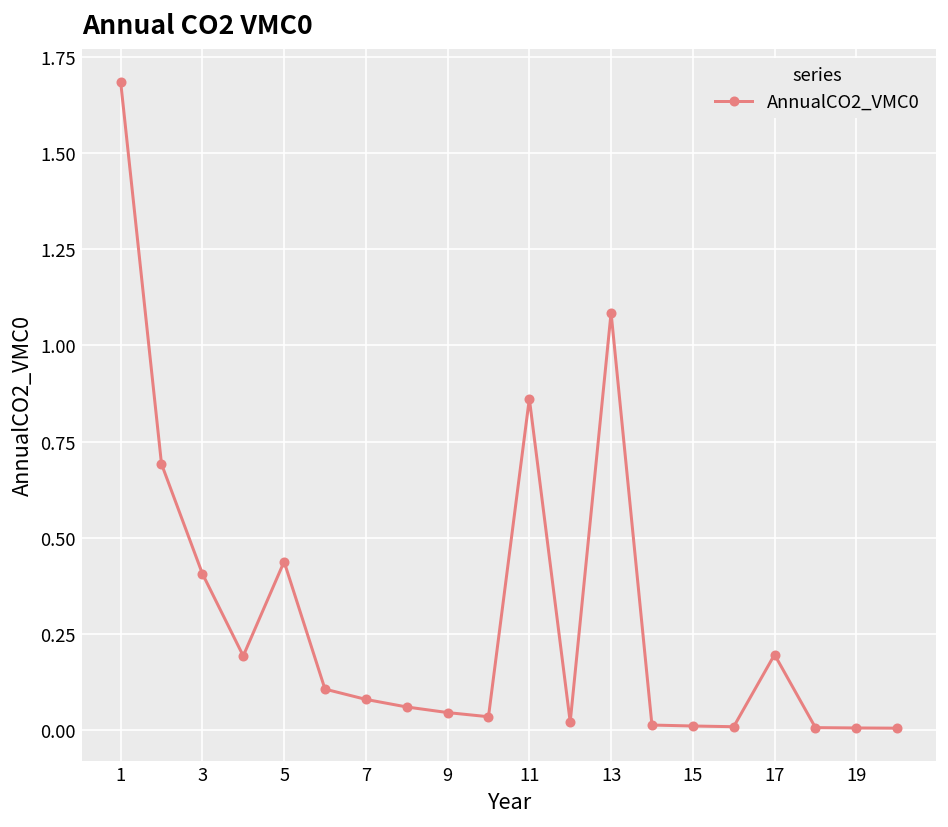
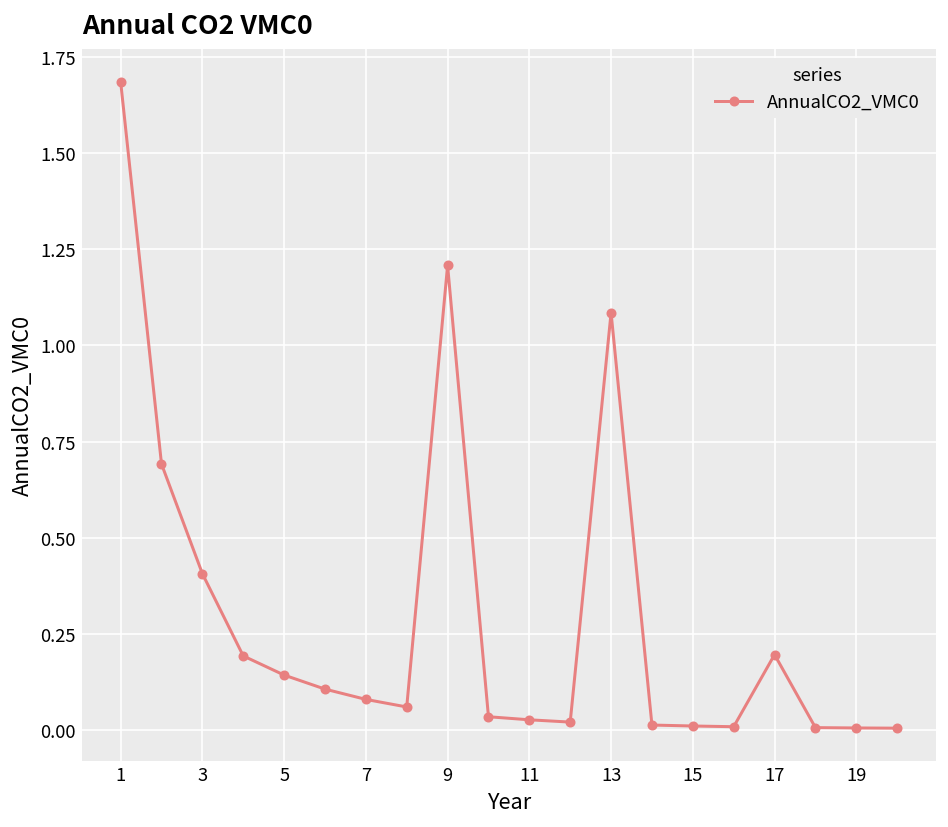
  {
    "1": 1.69,
    "3": 0.41,
-   "5": 0.44,
+   "5": 0.14,
    "7": 0.08,
-   "9": 0.05,
-   "11": 0.86,
+   "9": 1.21,
+   "11": 0.03,
    "13": 1.08,
    "15": 0.01,
    "17": 0.20,
    "19": 0.01
  }
